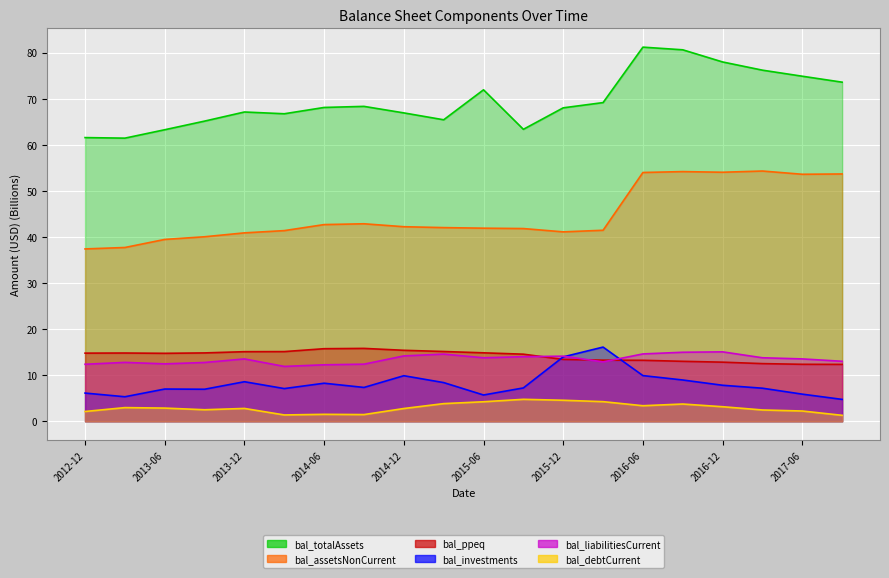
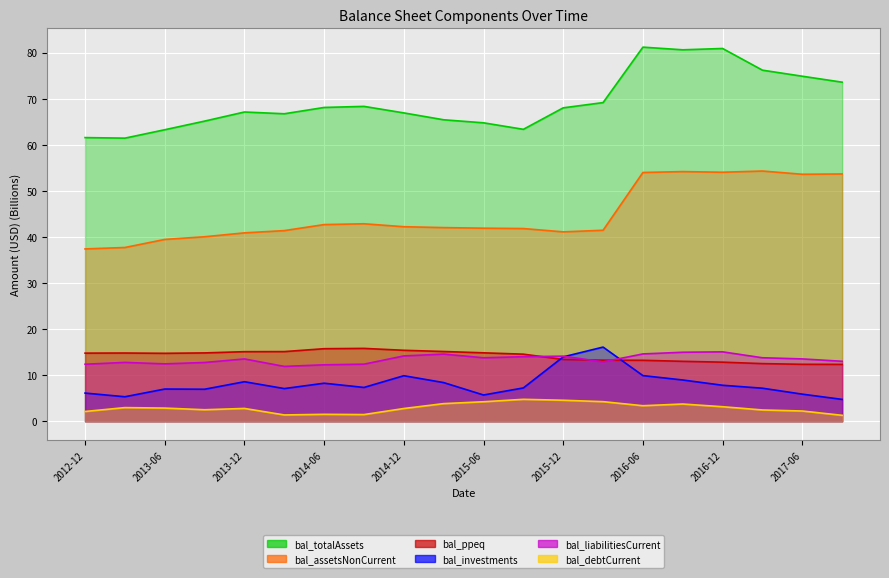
  {
    "bal_totalAssets": {
      "2012-12": 62,
      "2013-06": 63,
      "2013-12": 67,
      "2014-06": 68,
      "2014-12": 67,
-     "2015-06": 72,
+     "2015-06": 65,
      "2015-12": 68,
      "2016-06": 81,
-     "2016-12": 78,
+     "2016-12": 81,
      "2017-06": 75
    },
    "bal_ppeq": {
      "2012-12": 15,
      "2013-06": 15,
      "2013-12": 15,
      "2014-06": 16,
      "2014-12": 15,
      "2015-06": 15,
      "2016-06": 13,
      "2016-12": 13,
      "2017-06": 12
    },
    "bal_investments": {
      "2012-12": 6,
      "2013-06": 7,
      "2013-12": 9,
      "2014-06": 8,
      "2014-12": 10,
      "2015-06": 6,
      "2016-06": 10,
      "2016-12": 8,
      "2017-06": 6
    },
    "bal_liabilitiesCurrent": {
      "2012-12": 12,
      "2013-06": 12,
      "2013-12": 14,
      "2014-06": 12,
      "2014-12": 14,
      "2015-06": 14,
      "2016-06": 15,
      "2016-12": 15,
      "2017-06": 14
    }
  }
